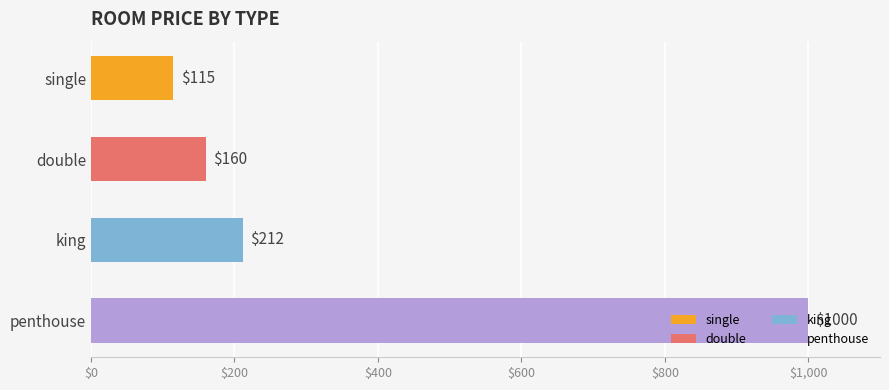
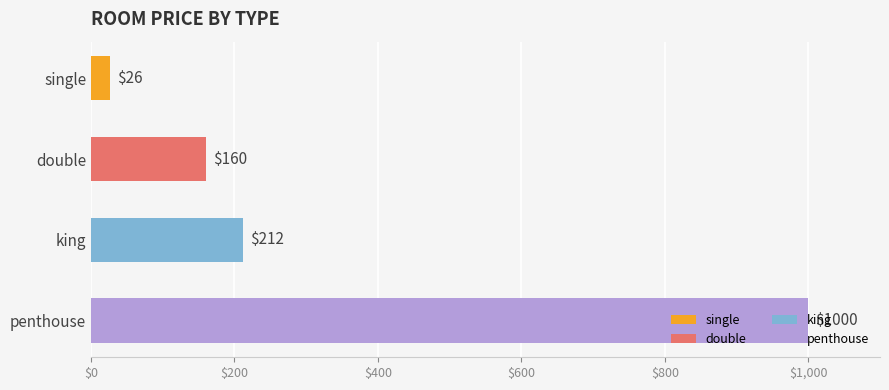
  {
-   "single": "$115",
+   "single": "$26",
    "double": "$160",
    "king": "$212",
    "penthouse": "$1000"
  }
